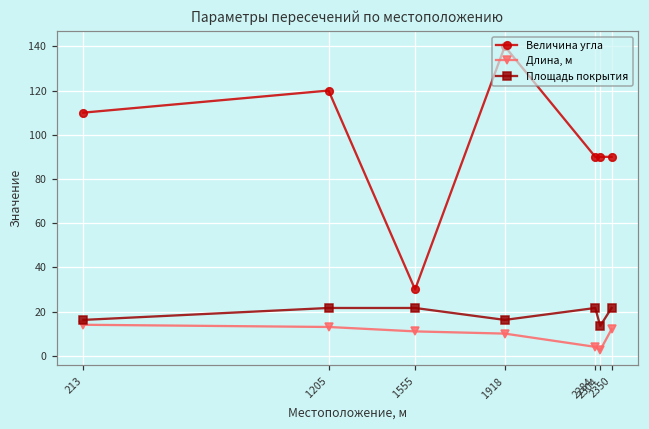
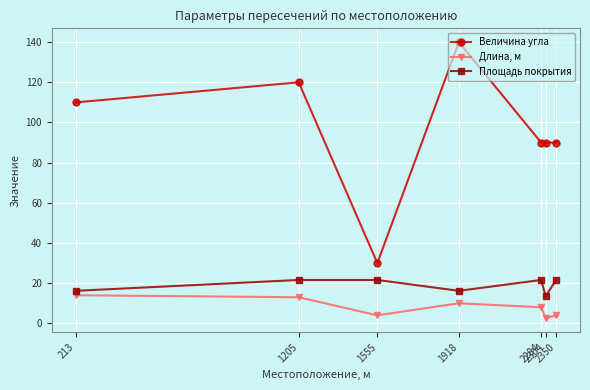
  {
    "Длина, м": {
      "213": 14,
      "1205": 13,
-     "1555": 11,
+     "1555": 4,
      "1918": 10,
-     "2284": 4,
+     "2284": 8,
      "2304": 3,
-     "2350": 12
+     "2350": 4
    }
  }
